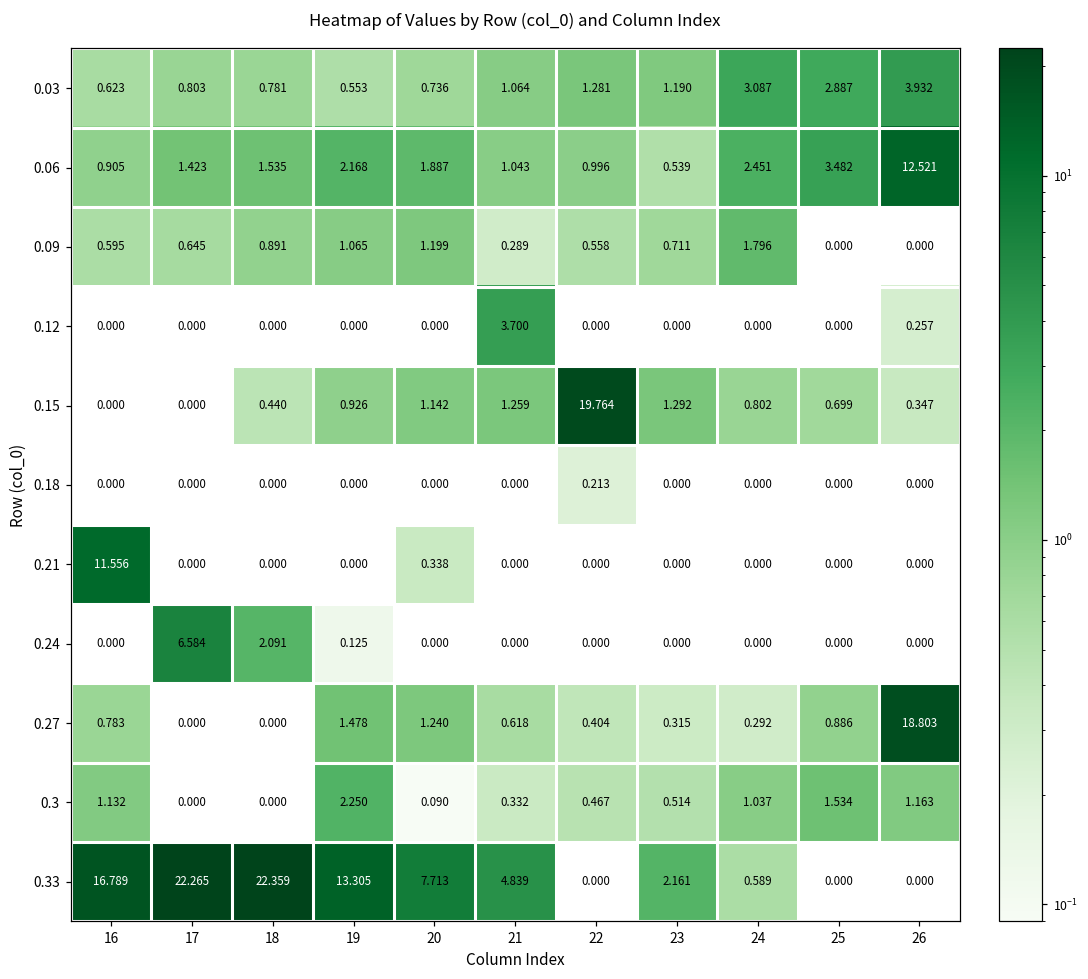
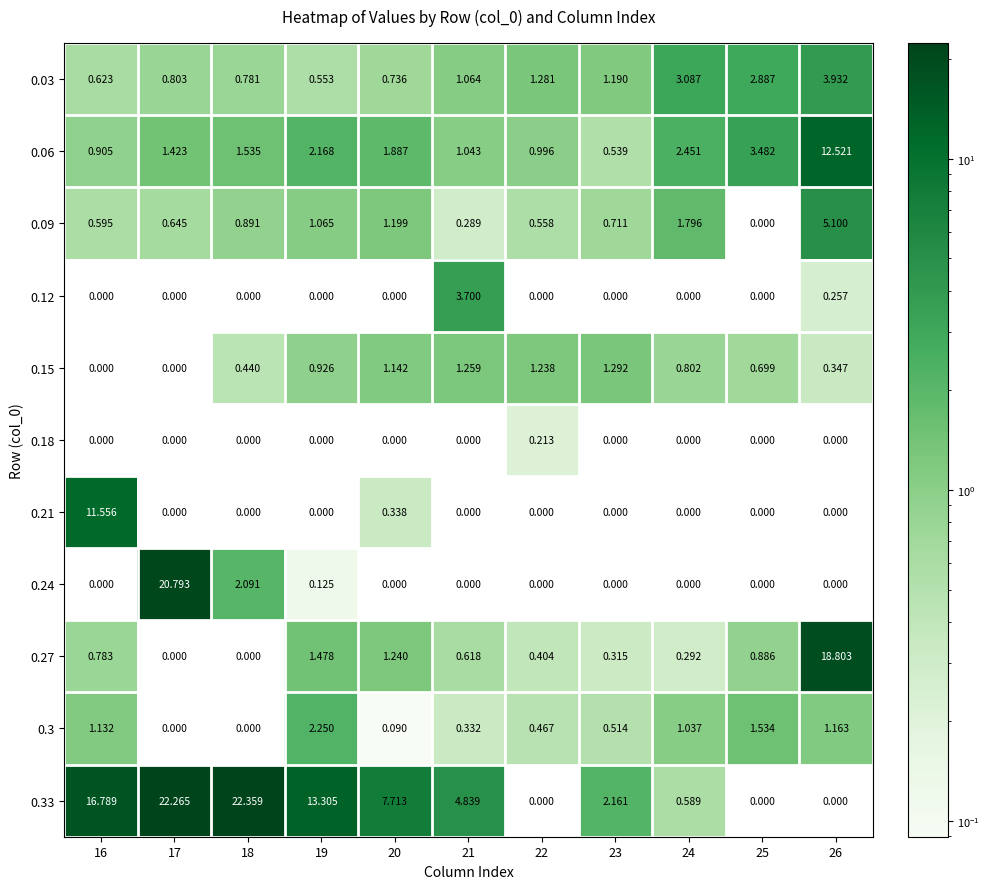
  {
    "0.03": {
      "16": 0.623,
      "17": 0.803,
      "18": 0.781,
      "19": 0.553,
      "20": 0.736,
      "21": 1.064,
      "22": 1.281,
      "23": 1.190,
      "24": 3.087,
      "25": 2.887,
      "26": 3.932
    },
    "0.06": {
      "16": 0.905,
      "17": 1.423,
      "18": 1.535,
      "19": 2.168,
      "20": 1.887,
      "21": 1.043,
      "22": 0.996,
      "23": 0.539,
      "24": 2.451,
      "25": 3.482,
      "26": 12.521
    },
    "0.09": {
      "16": 0.595,
      "17": 0.645,
      "18": 0.891,
      "19": 1.065,
      "20": 1.199,
      "21": 0.289,
      "22": 0.558,
      "23": 0.711,
      "24": 1.796,
      "25": 0.000,
-     "26": 0.000
+     "26": 5.100
    },
    "0.12": {
      "16": 0.000,
      "17": 0.000,
      "18": 0.000,
      "19": 0.000,
      "20": 0.000,
      "21": 3.700,
      "22": 0.000,
      "23": 0.000,
      "24": 0.000,
      "25": 0.000,
      "26": 0.257
    },
    "0.15": {
      "16": 0.000,
      "17": 0.000,
      "18": 0.440,
      "19": 0.926,
      "20": 1.142,
      "21": 1.259,
-     "22": 19.764,
+     "22": 1.238,
      "23": 1.292,
      "24": 0.802,
      "25": 0.699,
      "26": 0.347
    },
    "0.18": {
      "16": 0.000,
      "17": 0.000,
      "18": 0.000,
      "19": 0.000,
      "20": 0.000,
      "21": 0.000,
      "22": 0.213,
      "23": 0.000,
      "24": 0.000,
      "25": 0.000,
      "26": 0.000
    },
    "0.21": {
      "16": 11.556,
      "17": 0.000,
      "18": 0.000,
      "19": 0.000,
      "20": 0.338,
      "21": 0.000,
      "22": 0.000,
      "23": 0.000,
      "24": 0.000,
      "25": 0.000,
      "26": 0.000
    },
    "0.24": {
      "16": 0.000,
-     "17": 6.584,
+     "17": 20.793,
      "18": 2.091,
      "19": 0.125,
      "20": 0.000,
      "21": 0.000,
      "22": 0.000,
      "23": 0.000,
      "24": 0.000,
      "25": 0.000,
      "26": 0.000
    },
    "0.27": {
      "16": 0.783,
      "17": 0.000,
      "18": 0.000,
      "19": 1.478,
      "20": 1.240,
      "21": 0.618,
      "22": 0.404,
      "23": 0.315,
      "24": 0.292,
      "25": 0.886,
      "26": 18.803
    },
    "0.3": {
      "16": 1.132,
      "17": 0.000,
      "18": 0.000,
      "19": 2.250,
      "20": 0.090,
      "21": 0.332,
      "22": 0.467,
      "23": 0.514,
      "24": 1.037,
      "25": 1.534,
      "26": 1.163
    },
    "0.33": {
      "16": 16.789,
      "17": 22.265,
      "18": 22.359,
      "19": 13.305,
      "20": 7.713,
      "21": 4.839,
      "22": 0.000,
      "23": 2.161,
      "24": 0.589,
      "25": 0.000,
      "26": 0.000
    }
  }
